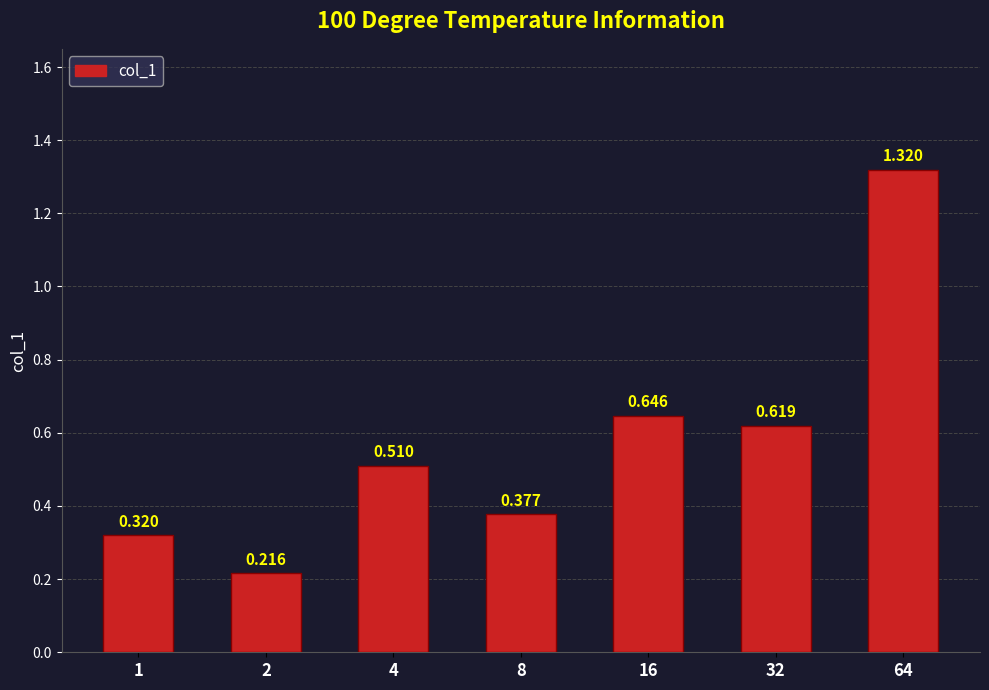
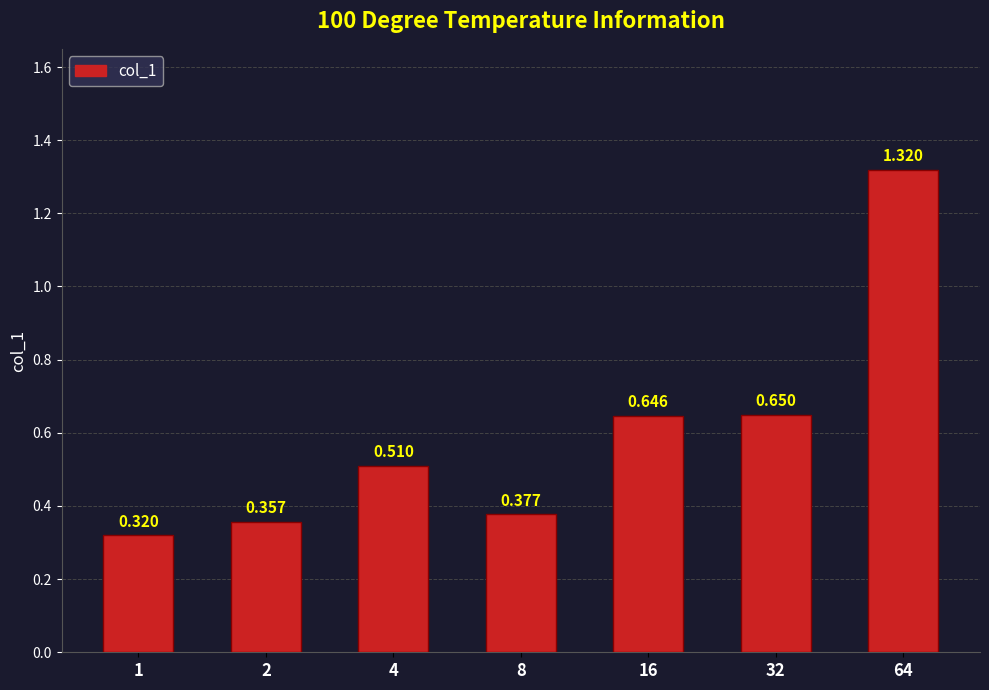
  {
    "1": 0.320,
-   "2": 0.216,
+   "2": 0.357,
    "4": 0.510,
    "8": 0.377,
    "16": 0.646,
-   "32": 0.619,
+   "32": 0.650,
    "64": 1.320
  }
